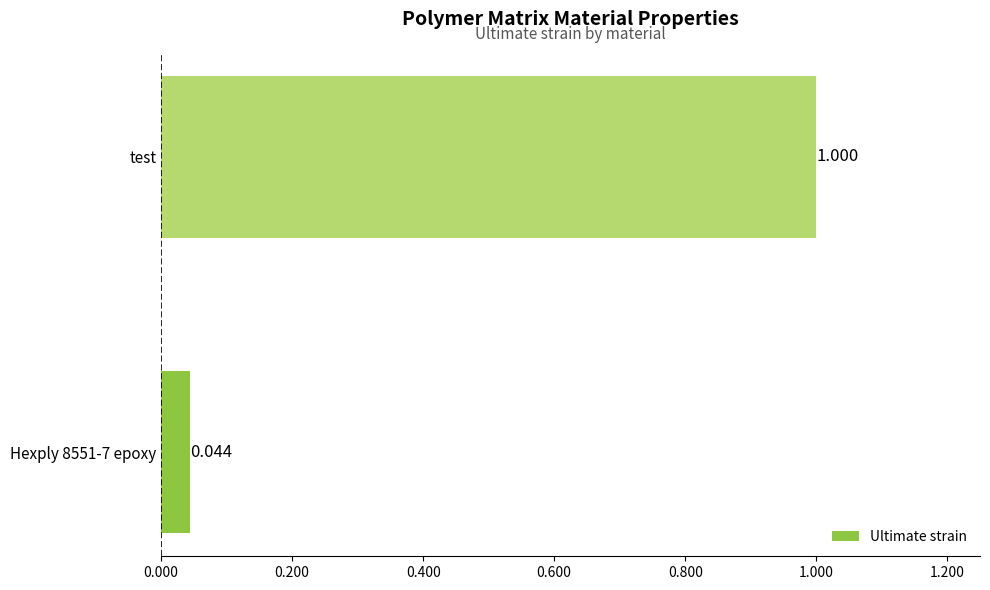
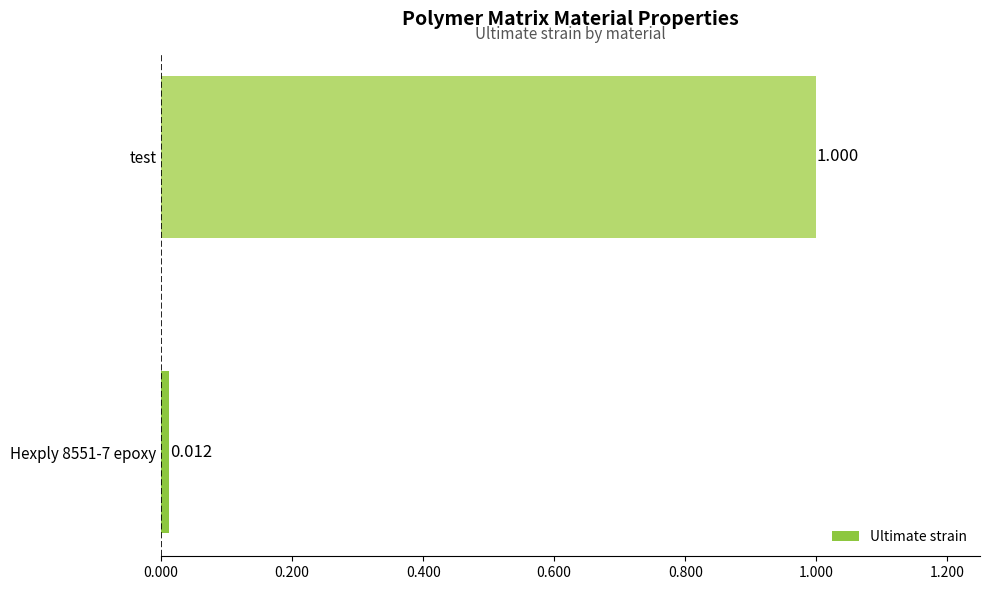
  {
    "test": 1.000,
-   "Hexply 8551-7 epoxy": 0.044
+   "Hexply 8551-7 epoxy": 0.012
  }
